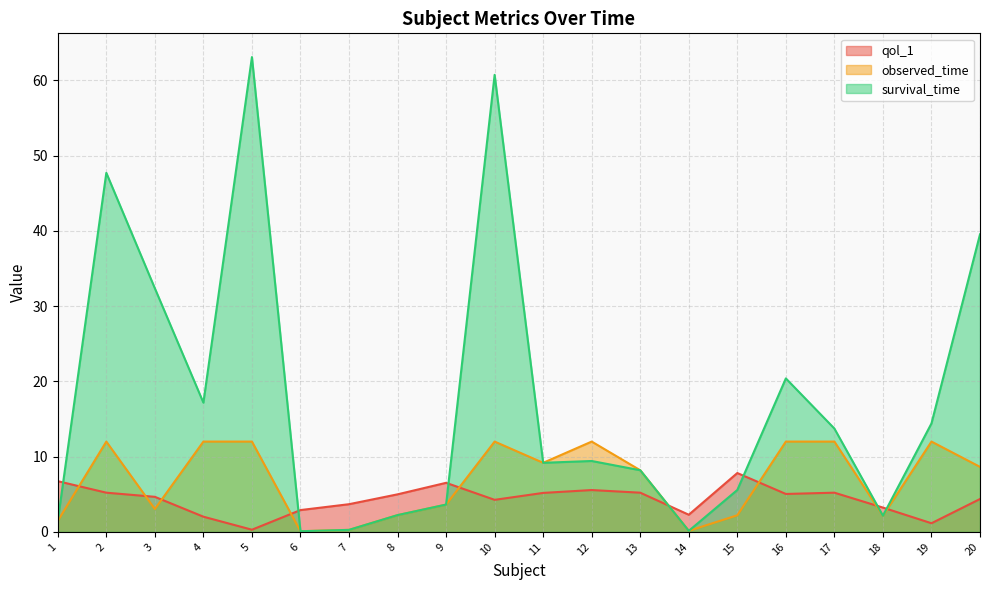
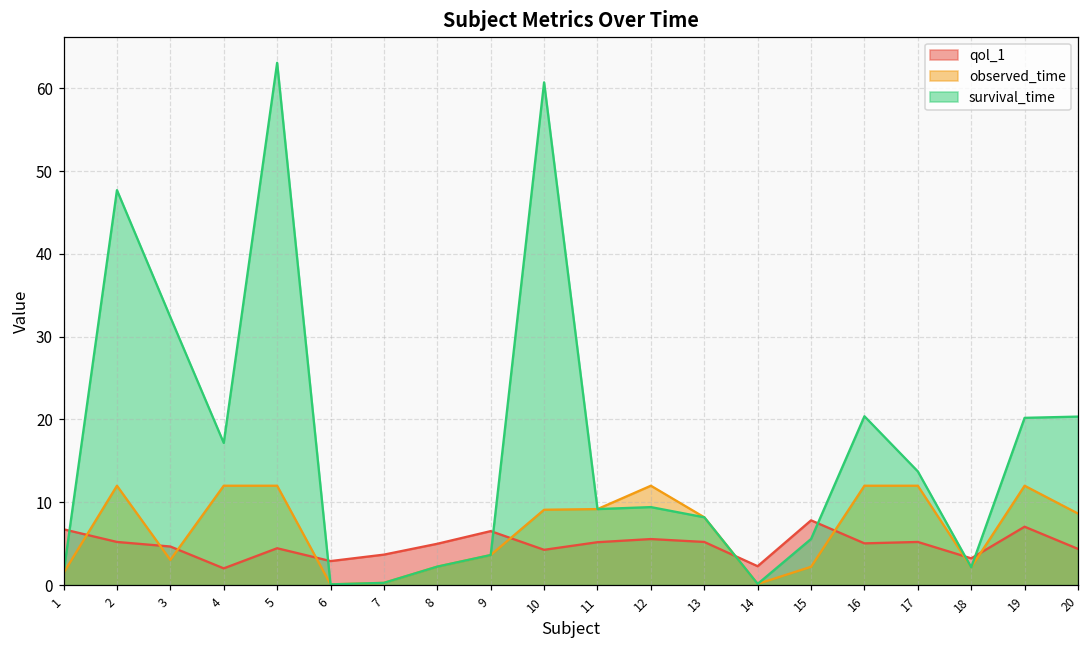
  {
    "qol_1": {
      "1": 7,
      "2": 5,
      "3": 5,
      "4": 2,
-     "5": 0,
+     "5": 4,
      "6": 3,
      "7": 4,
      "8": 5,
      "9": 7,
      "10": 4,
      "11": 5,
      "12": 6,
      "13": 5,
      "14": 2,
      "15": 8,
      "16": 5,
      "17": 5,
      "18": 3,
-     "19": 1,
+     "19": 7,
      "20": 4
    },
    "observed_time": {
      "2": 12,
      "3": 3,
      "4": 12,
      "5": 12,
-     "10": 12,
+     "10": 9,
      "12": 12,
      "15": 2,
      "16": 12,
      "17": 12,
      "19": 12,
      "20": 9
    },
    "survival_time": {
      "2": 48,
      "3": 32,
      "4": 17,
      "5": 63,
      "10": 61,
      "12": 9,
      "15": 6,
      "16": 20,
      "17": 14,
-     "19": 14,
-     "20": 40
+     "19": 20,
+     "20": 20
    }
  }
